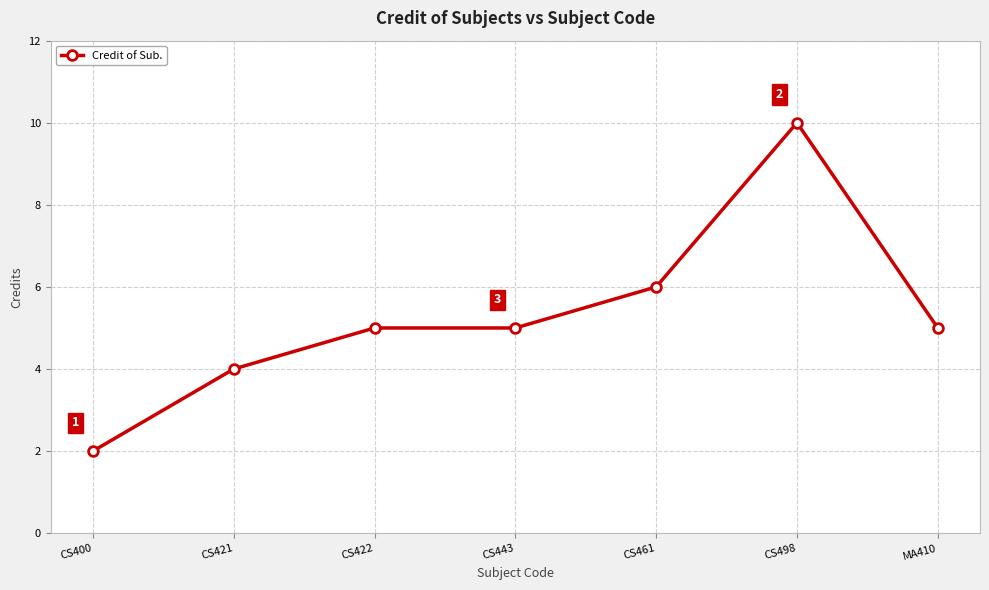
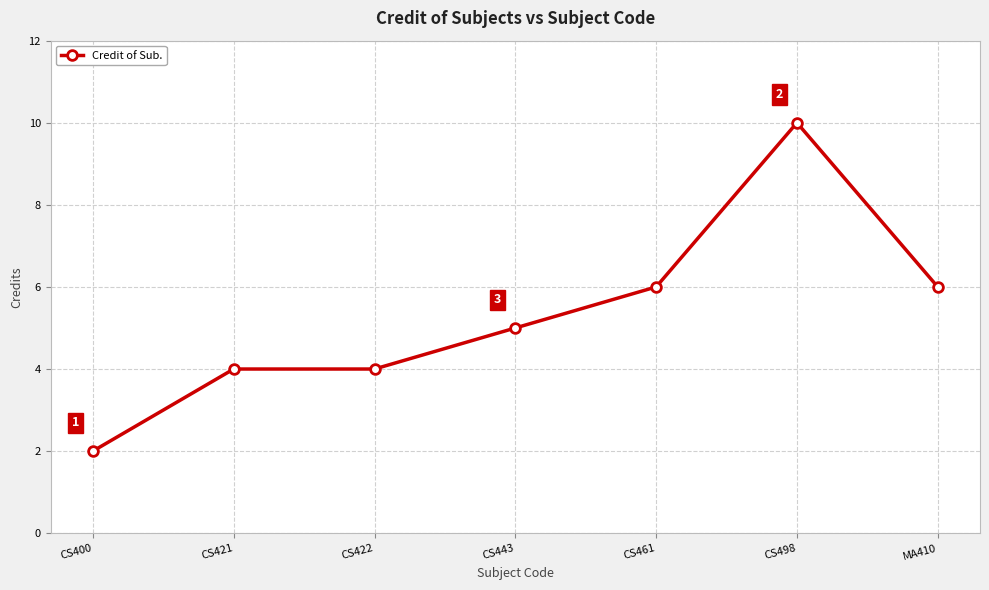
  {
    "CS400": 2,
    "CS421": 4,
-   "CS422": 5,
+   "CS422": 4,
    "CS443": 5,
    "CS461": 6,
    "CS498": 10,
-   "MA410": 5
+   "MA410": 6
  }
